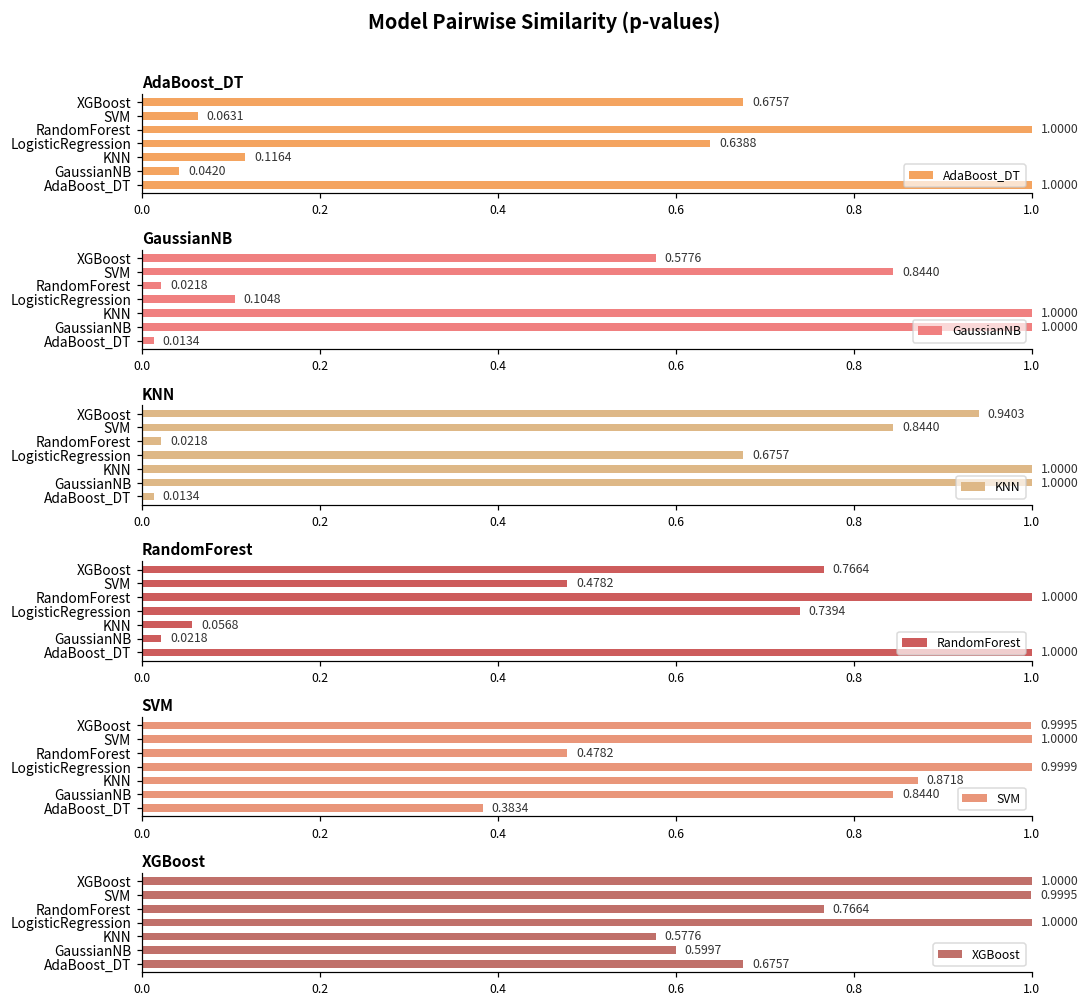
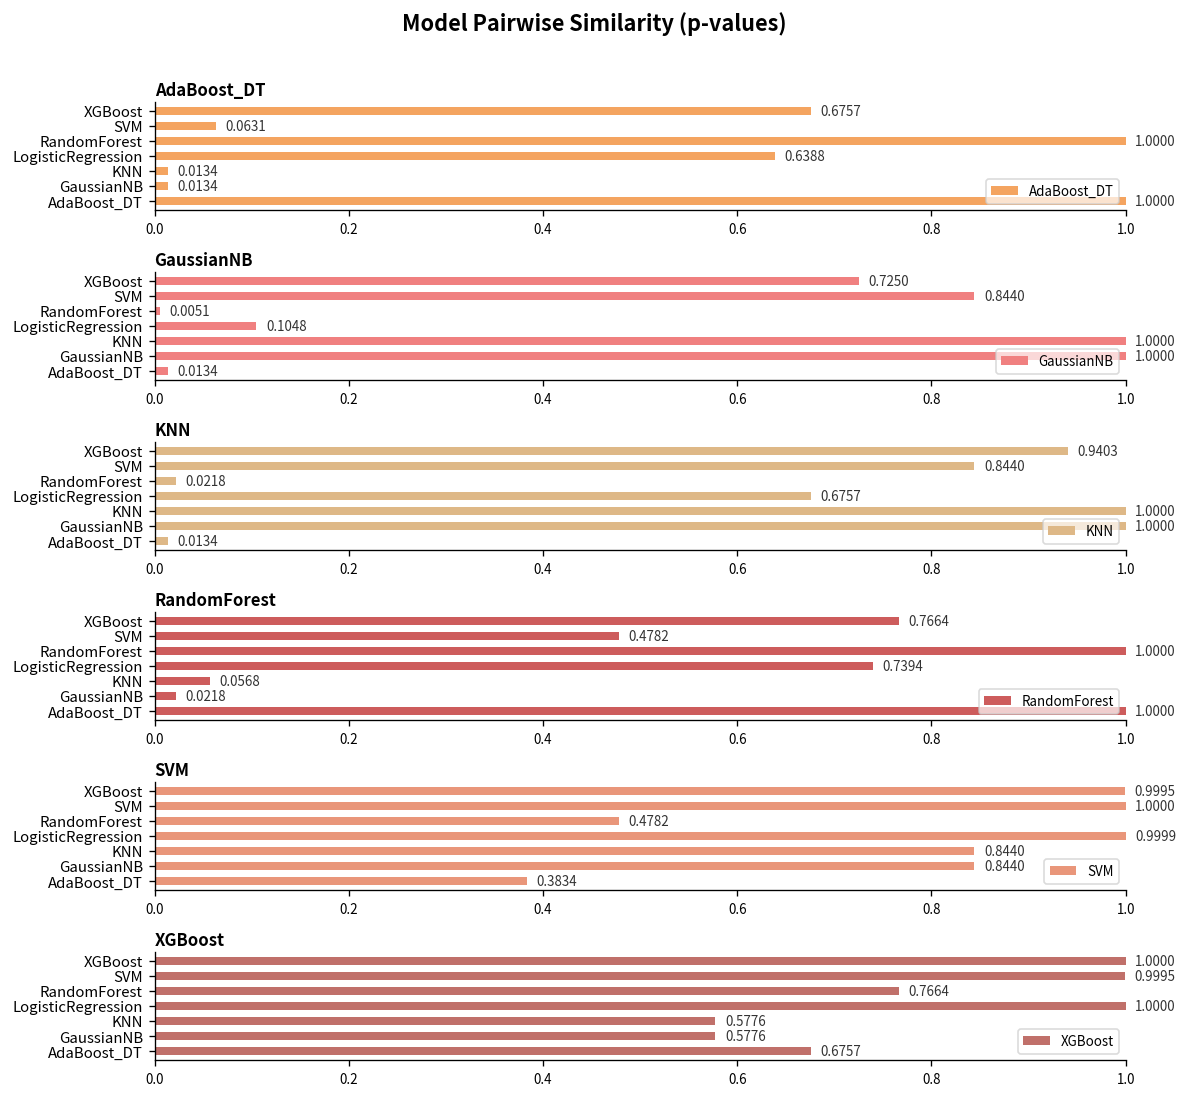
  {
    "AdaBoost_DT": {
      "XGBoost": 0.6757,
      "SVM": 0.0631,
      "RandomForest": 1.0000,
      "LogisticRegression": 0.6388,
-     "KNN": 0.1164,
-     "GaussianNB": 0.0420,
+     "KNN": 0.0134,
+     "GaussianNB": 0.0134,
      "AdaBoost_DT": 1.0000
    },
    "GaussianNB": {
-     "XGBoost": 0.5776,
+     "XGBoost": 0.7250,
      "SVM": 0.8440,
-     "RandomForest": 0.0218,
+     "RandomForest": 0.0051,
      "LogisticRegression": 0.1048,
      "KNN": 1.0000,
      "GaussianNB": 1.0000,
      "AdaBoost_DT": 0.0134
    },
    "KNN": {
      "XGBoost": 0.9403,
      "SVM": 0.8440,
      "RandomForest": 0.0218,
      "LogisticRegression": 0.6757,
      "KNN": 1.0000,
      "GaussianNB": 1.0000,
      "AdaBoost_DT": 0.0134
    },
    "RandomForest": {
      "XGBoost": 0.7664,
      "SVM": 0.4782,
      "RandomForest": 1.0000,
      "LogisticRegression": 0.7394,
      "KNN": 0.0568,
      "GaussianNB": 0.0218,
      "AdaBoost_DT": 1.0000
    },
    "SVM": {
      "XGBoost": 0.9995,
      "SVM": 1.0000,
      "RandomForest": 0.4782,
      "LogisticRegression": 0.9999,
-     "KNN": 0.8718,
+     "KNN": 0.8440,
      "GaussianNB": 0.8440,
      "AdaBoost_DT": 0.3834
    },
    "XGBoost": {
      "XGBoost": 1.0000,
      "SVM": 0.9995,
      "RandomForest": 0.7664,
      "LogisticRegression": 1.0000,
      "KNN": 0.5776,
-     "GaussianNB": 0.5997,
+     "GaussianNB": 0.5776,
      "AdaBoost_DT": 0.6757
    }
  }
